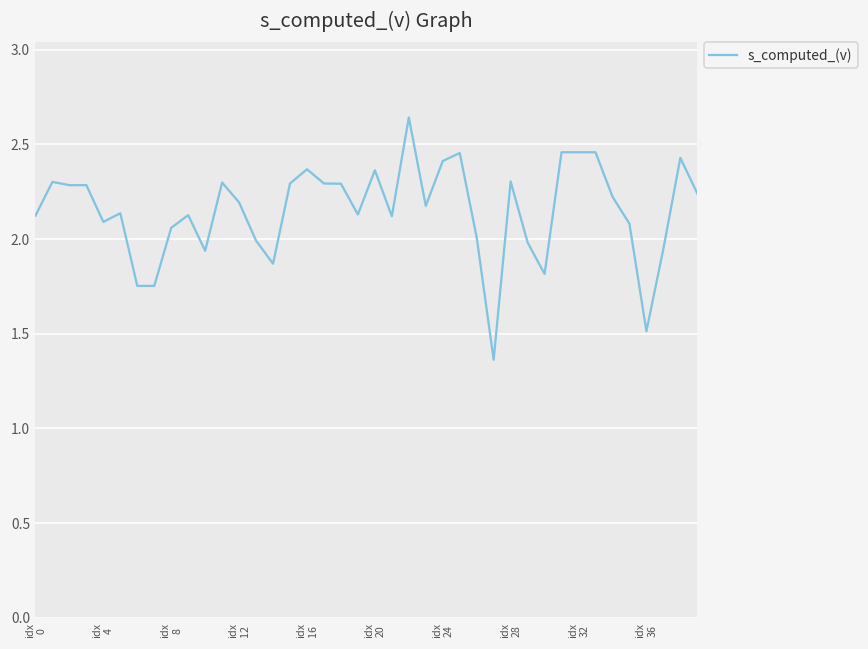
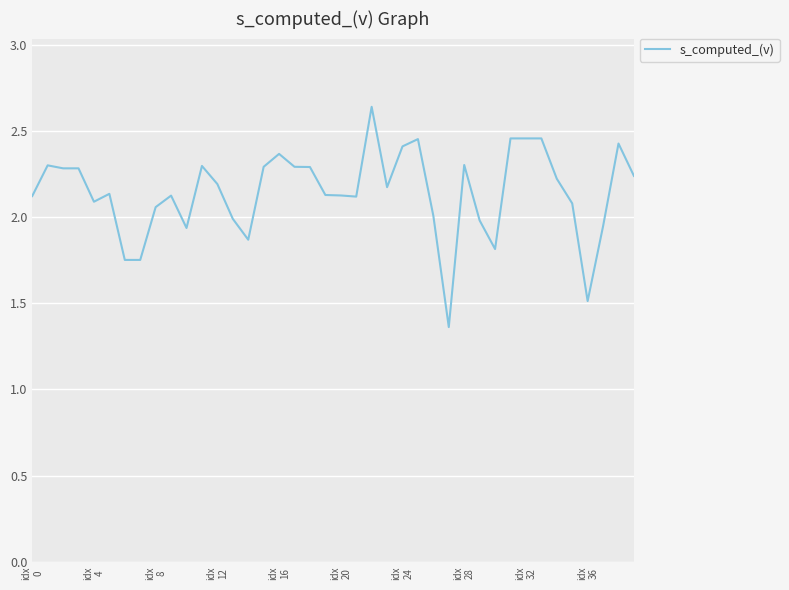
  {
    "idx 0": 2.12,
    "idx 4": 2.09,
    "idx 8": 2.06,
    "idx 12": 2.19,
    "idx 16": 2.37,
-   "idx 20": 2.36,
+   "idx 20": 2.13,
    "idx 24": 2.41,
    "idx 28": 2.30,
    "idx 32": 2.46,
    "idx 36": 1.51
  }
